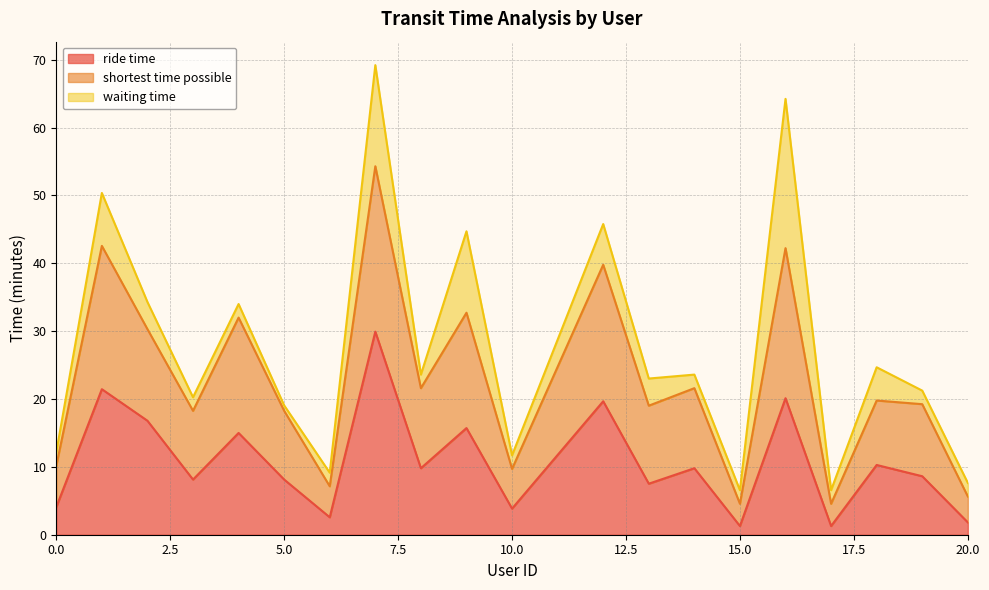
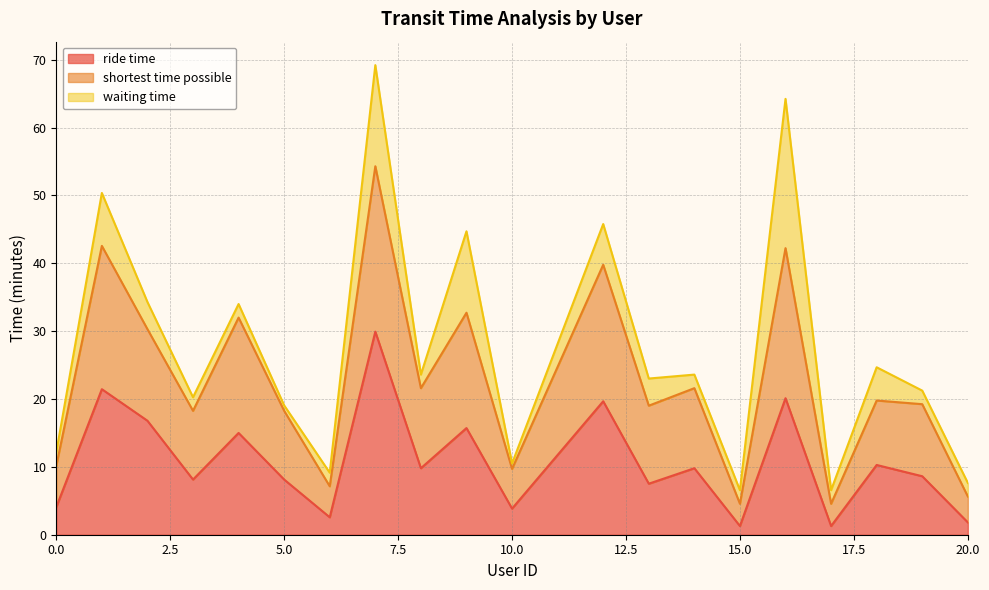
  {
    "waiting time": {
      "0.0": 2,
      "5.0": 1,
-     "10.0": 2,
+     "10.0": 1,
      "15.0": 2,
      "20.0": 2
    }
  }
